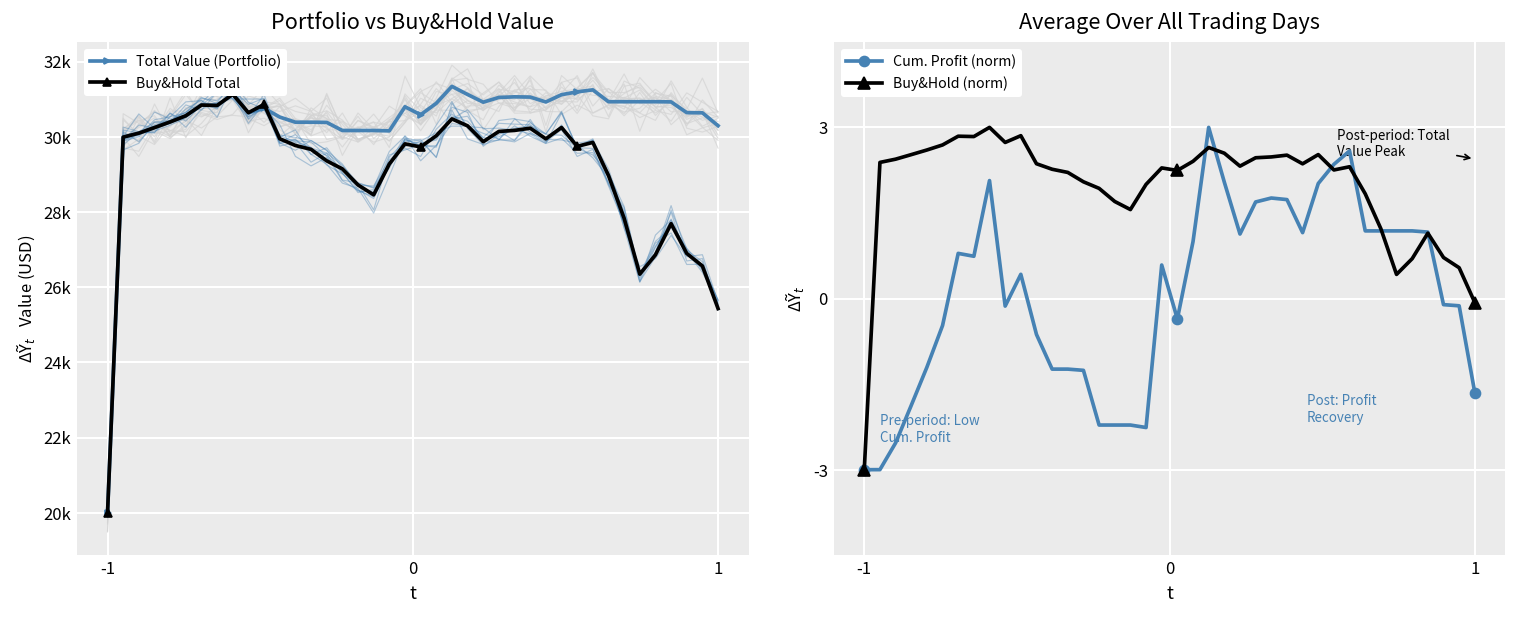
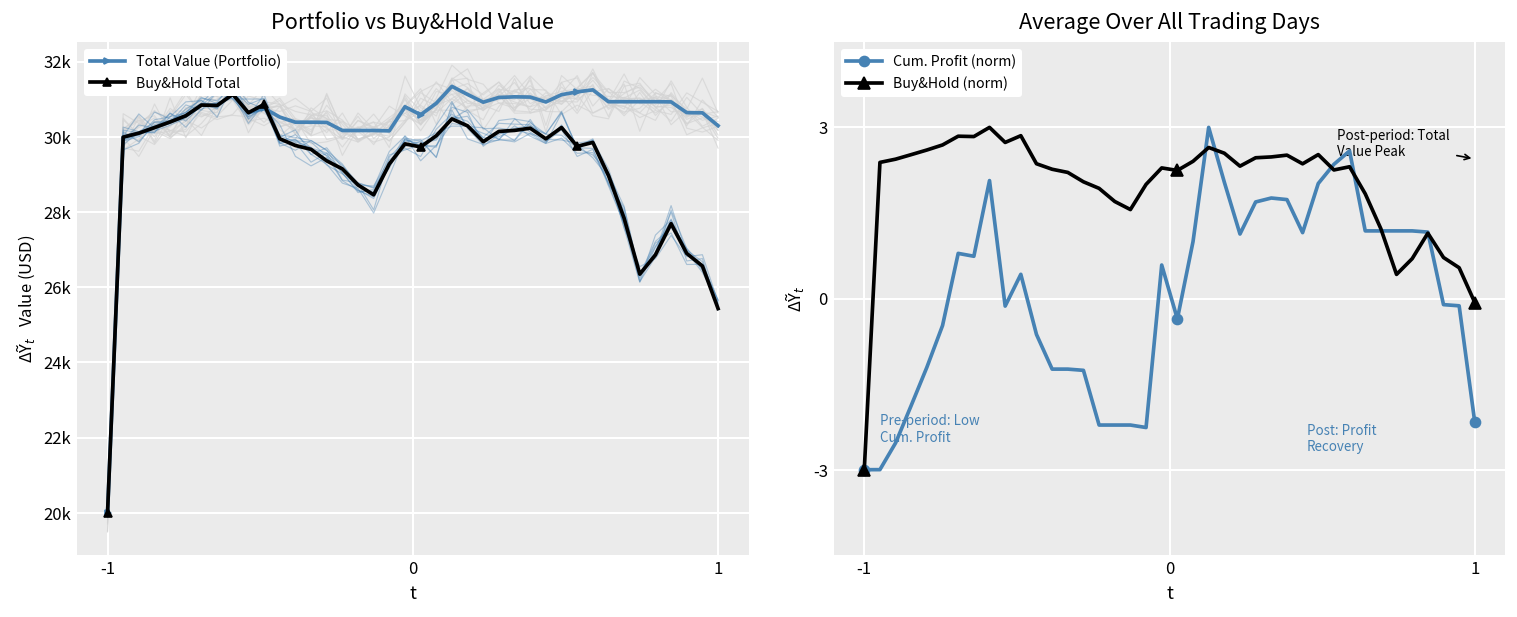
  {
    "Average Over All Trading Days": {
      "Cum. Profit (norm)": {
-       "1": -1.7
+       "1": -2.2
      },
      "Buy&Hold (norm)": {
        "1": -0.1
      }
    }
  }
